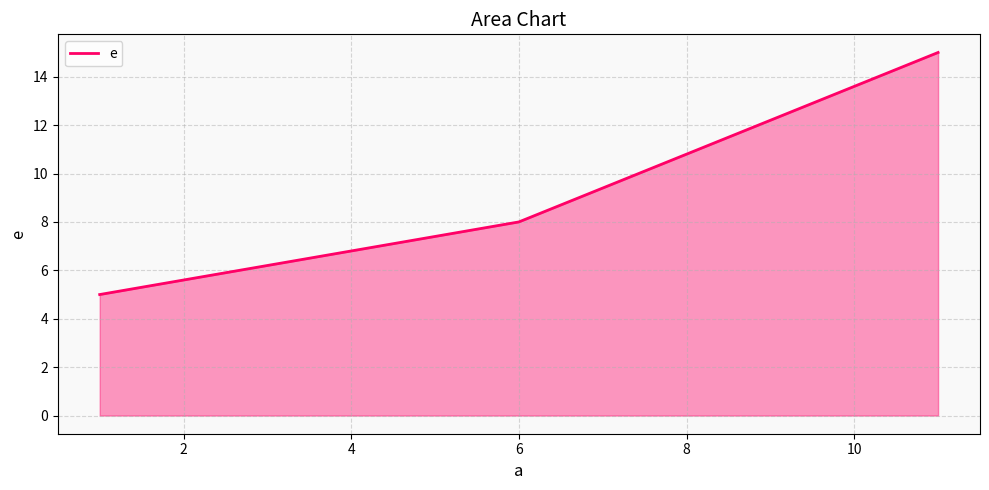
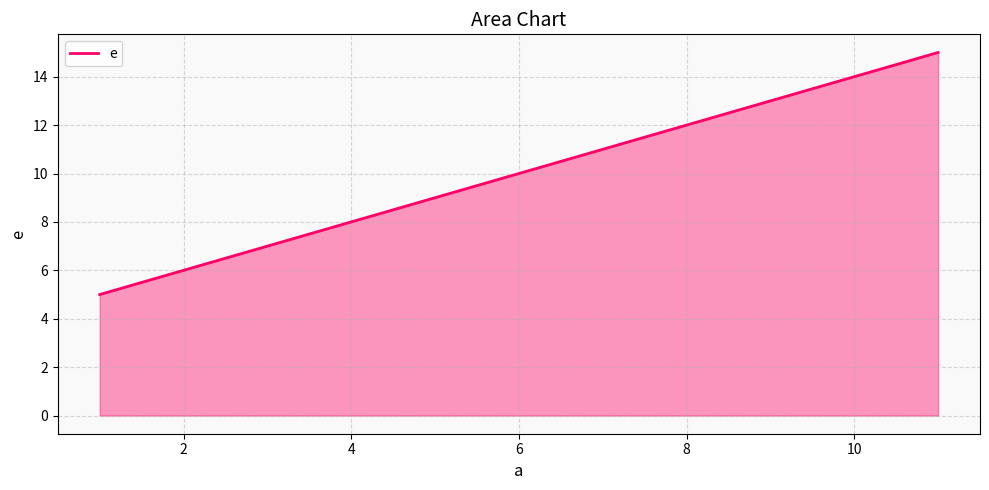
  {
-   "6": 8
+   "6": 10
  }
